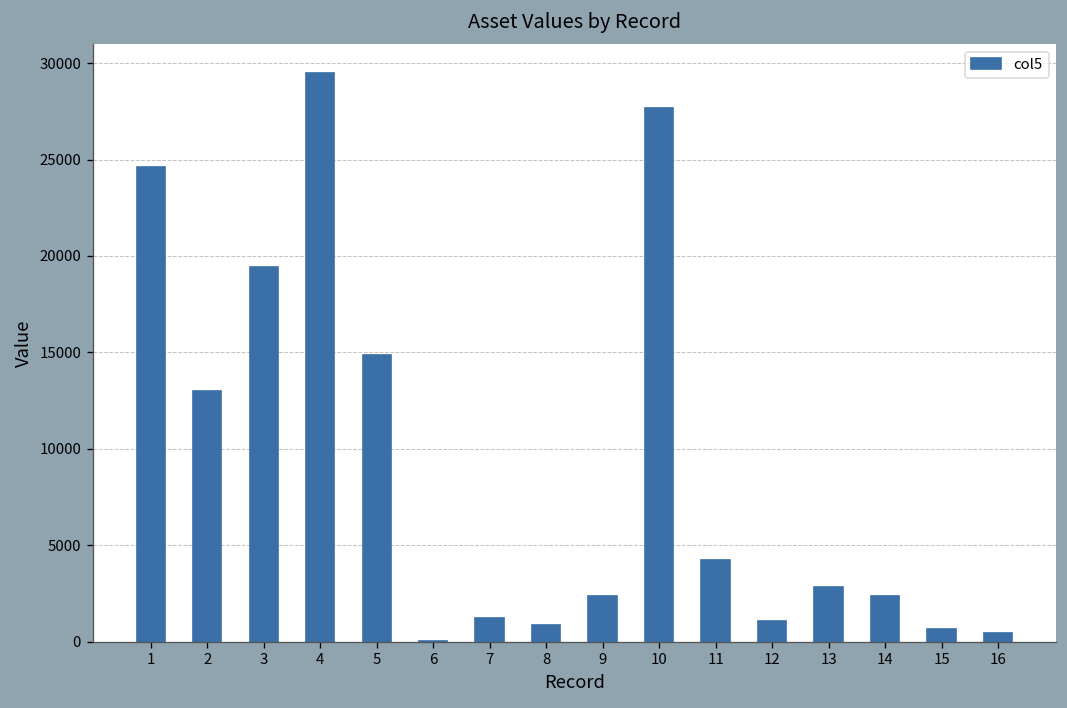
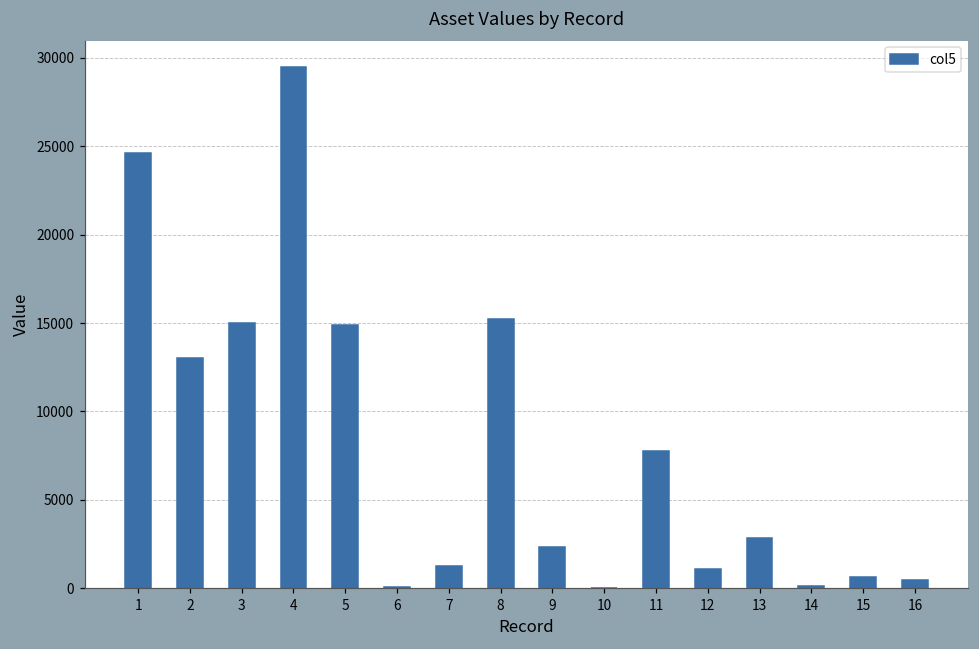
  {
    "1": 24600,
    "2": 13000,
-   "3": 19400,
+   "3": 15000,
    "4": 29500,
    "5": 14900,
    "7": 1200,
-   "8": 900,
+   "8": 15200,
    "9": 2300,
-   "10": 27700,
-   "11": 4200,
+   "10": 0,
+   "11": 7800,
    "12": 1100,
    "13": 2800,
-   "14": 2400,
+   "14": 100,
    "15": 700,
    "16": 400
  }
